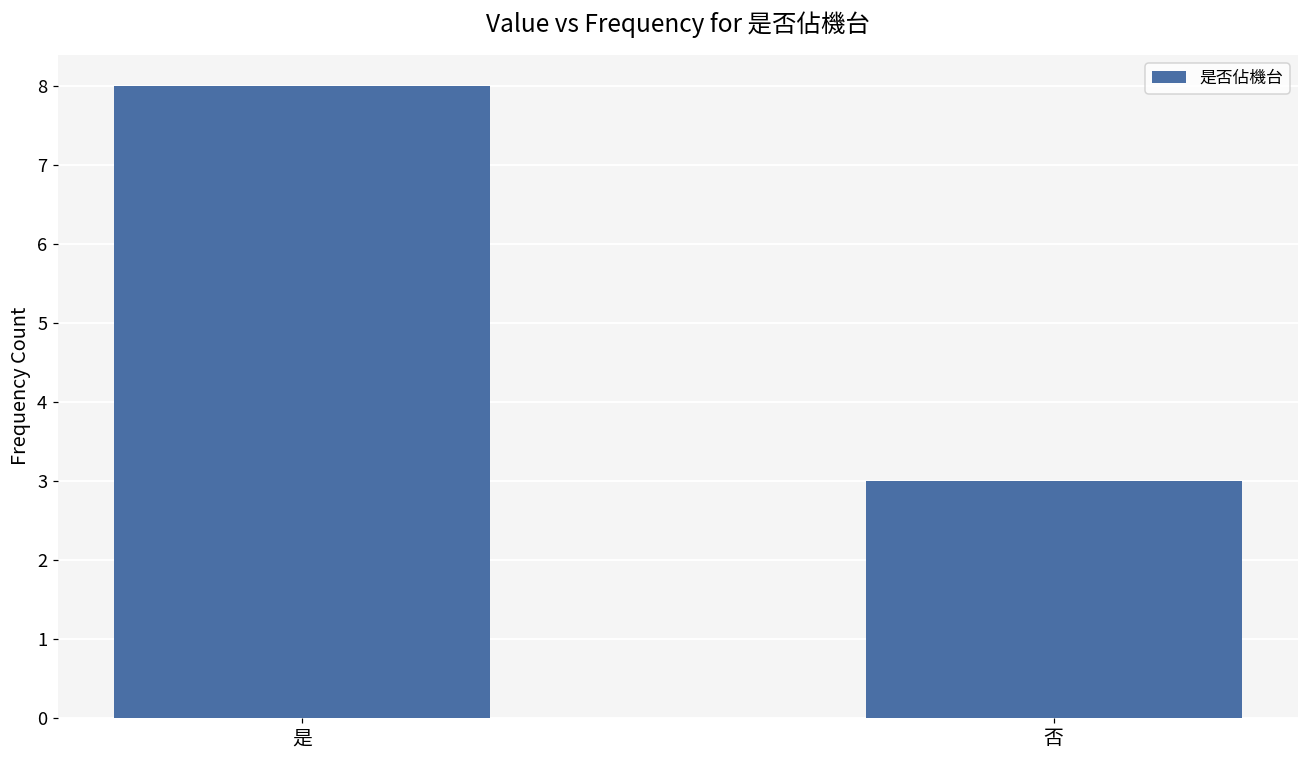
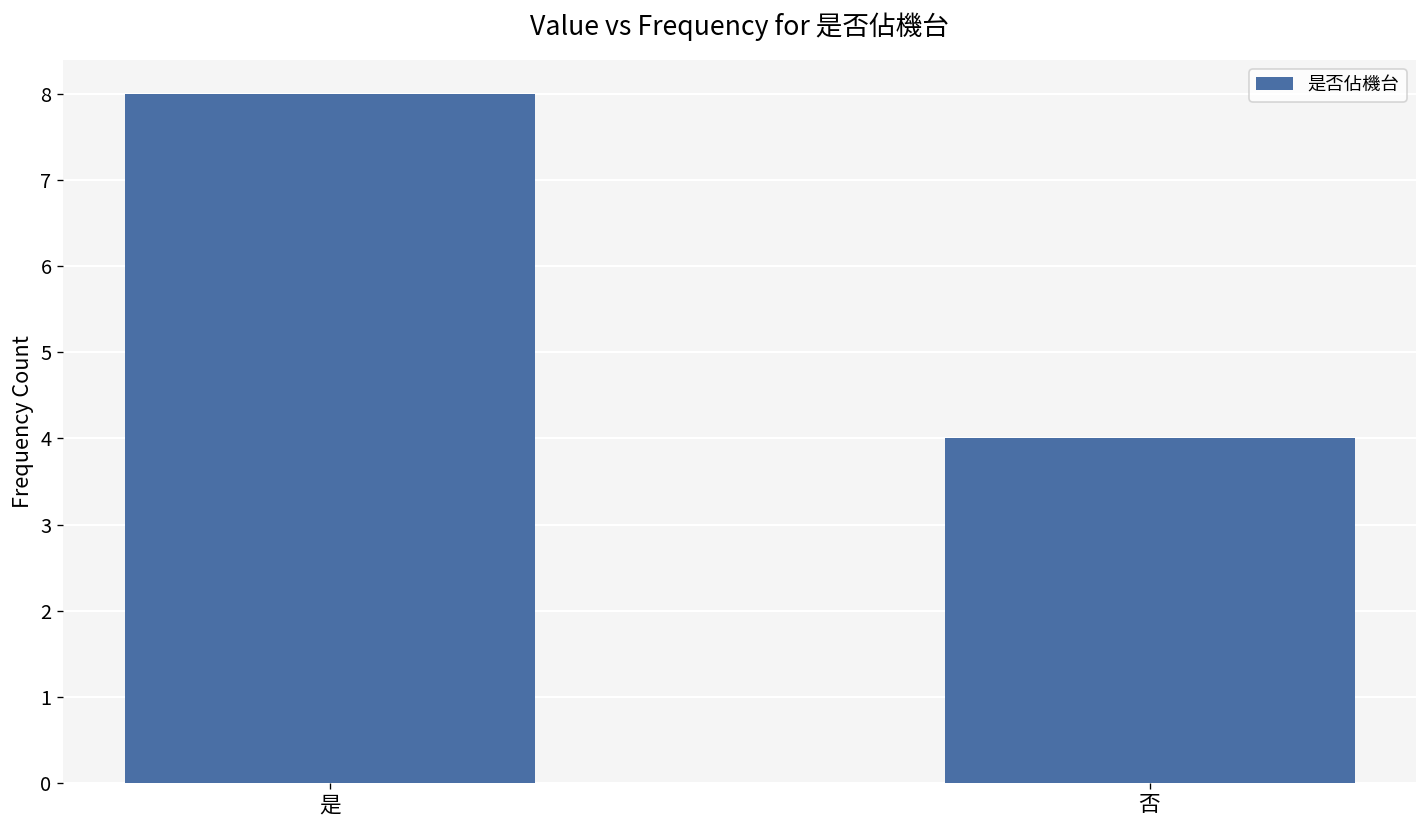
  {
    "是": 8,
-   "否": 3
+   "否": 4
  }
